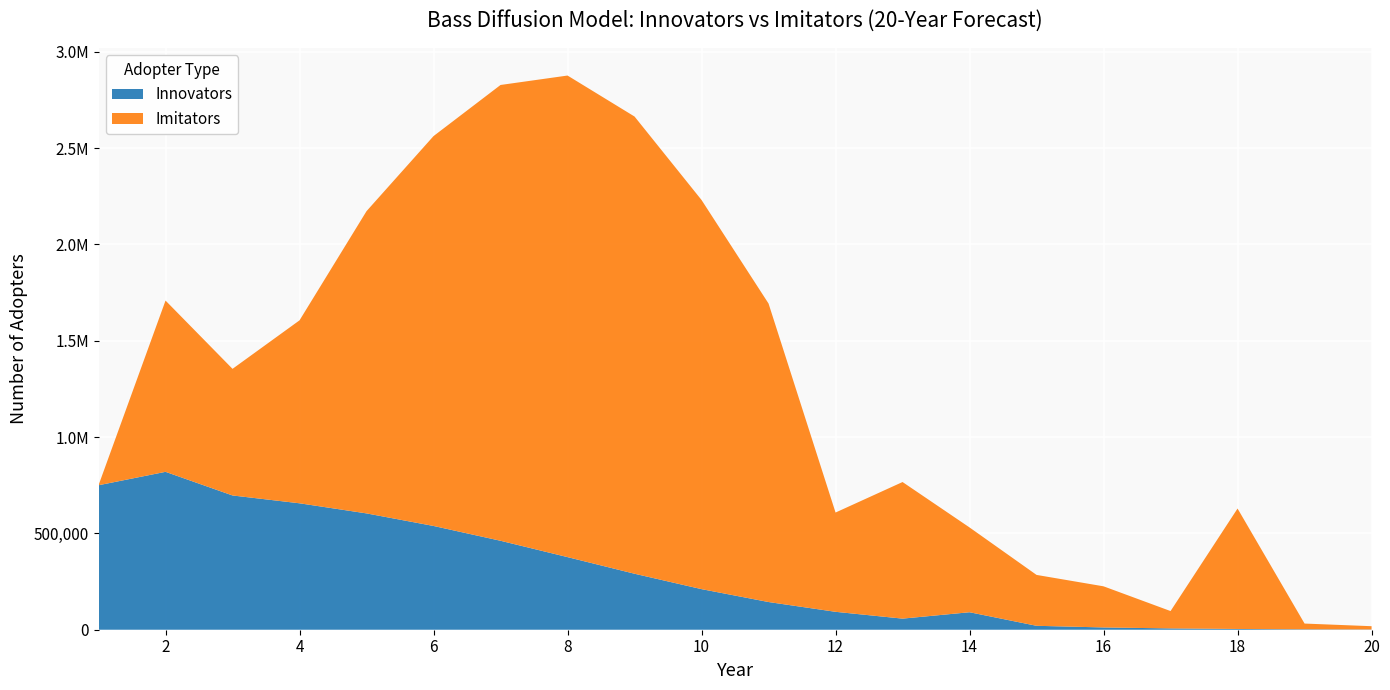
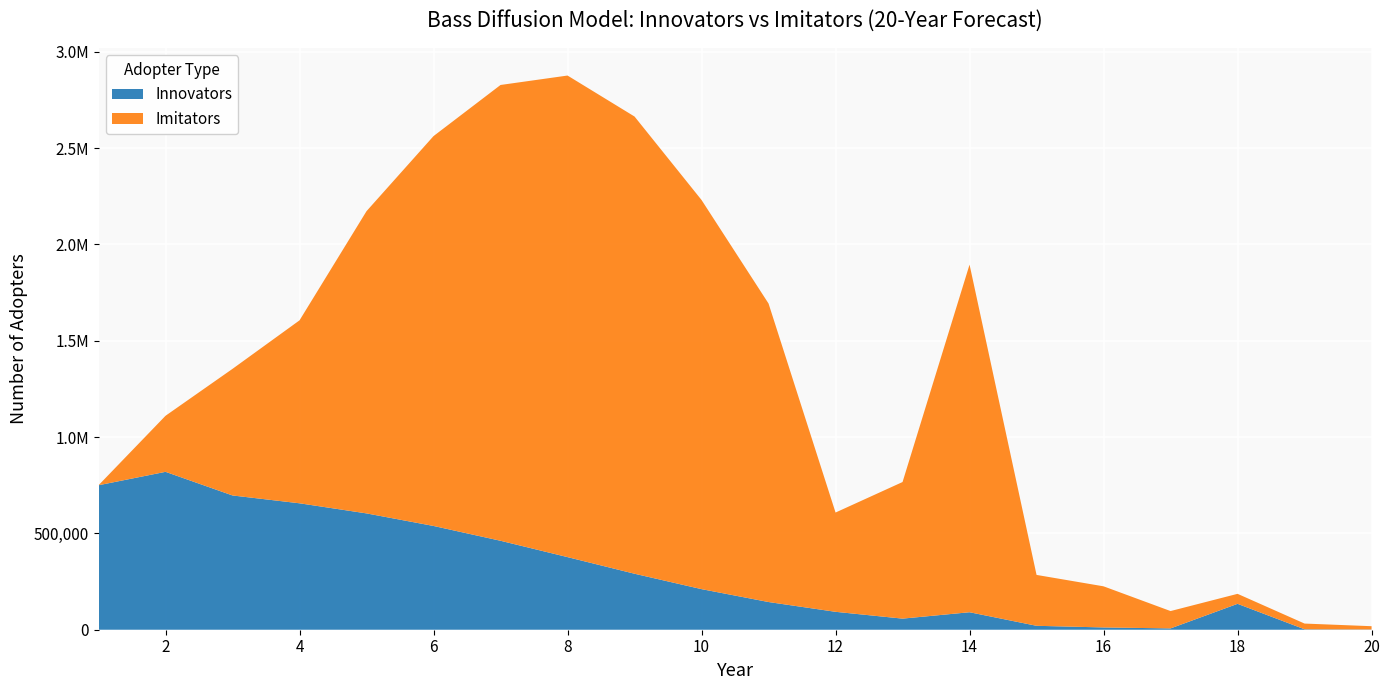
  {
    "Innovators": {
      "2": "820,000",
      "4": "660,000",
      "6": "540,000",
      "8": "380,000",
      "10": "210,000",
      "12": "90,000",
      "14": "90,000",
-     "18": "0"
+     "18": "130,000"
    },
    "Imitators": {
-     "2": "890,000",
+     "2": "290,000",
      "4": "950,000",
      "6": "2,020,000",
      "8": "2,500,000",
      "10": "2,020,000",
      "12": "520,000",
-     "14": "440,000",
+     "14": "1,800,000",
      "16": "210,000",
-     "18": "630,000",
+     "18": "50,000",
      "20": "20,000"
    }
  }
